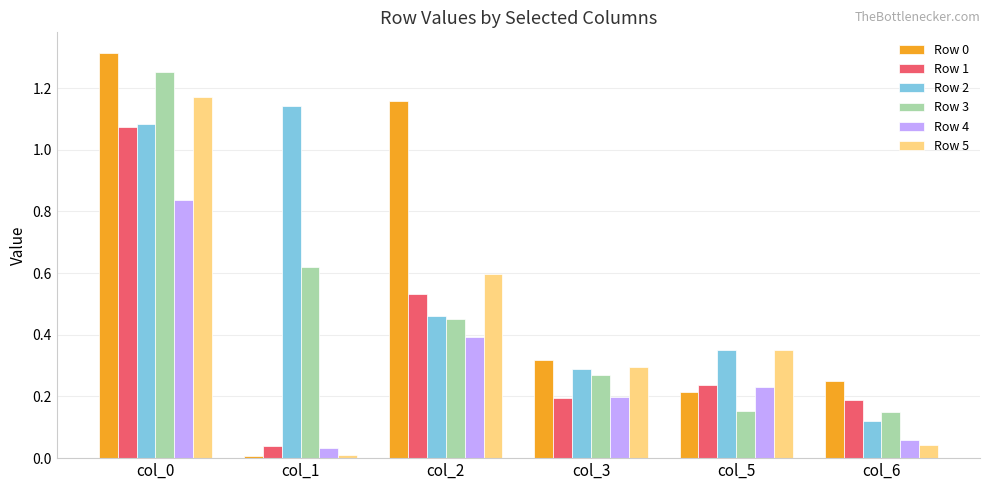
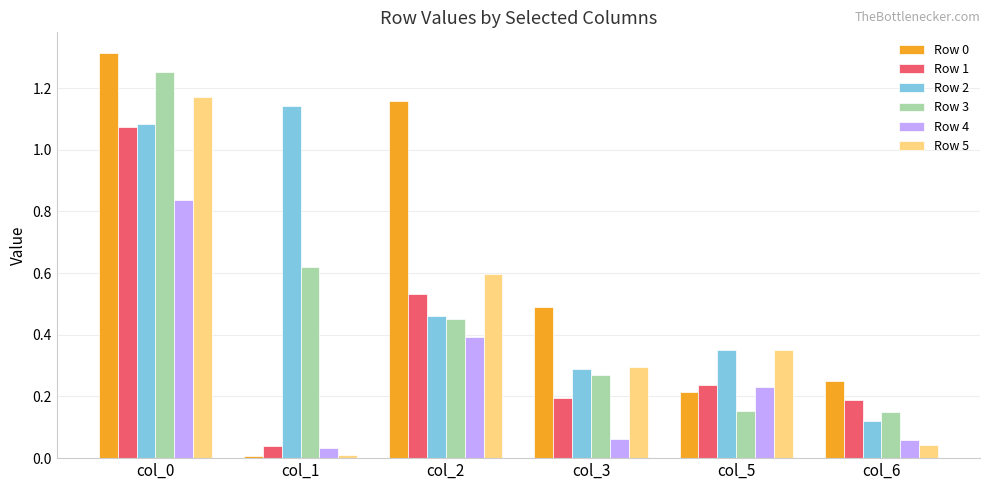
  {
    "Row 0": {
      "col_0": 1.31,
      "col_2": 1.16,
-     "col_3": 0.32,
+     "col_3": 0.49,
      "col_5": 0.21,
      "col_6": 0.25
    },
    "Row 1": {
      "col_0": 1.07,
      "col_1": 0.04,
      "col_2": 0.53,
      "col_3": 0.19,
      "col_5": 0.24,
      "col_6": 0.19
    },
    "Row 2": {
      "col_0": 1.08,
      "col_1": 1.14,
      "col_2": 0.46,
      "col_3": 0.29,
      "col_5": 0.35,
      "col_6": 0.12
    },
    "Row 3": {
      "col_0": 1.25,
      "col_1": 0.62,
      "col_2": 0.45,
      "col_3": 0.27,
      "col_5": 0.15,
      "col_6": 0.15
    },
    "Row 4": {
      "col_0": 0.84,
      "col_1": 0.03,
      "col_2": 0.39,
-     "col_3": 0.20,
+     "col_3": 0.06,
      "col_5": 0.23,
      "col_6": 0.06
    },
    "Row 5": {
      "col_0": 1.17,
      "col_1": 0.01,
      "col_2": 0.60,
      "col_3": 0.30,
      "col_5": 0.35,
      "col_6": 0.04
    }
  }
